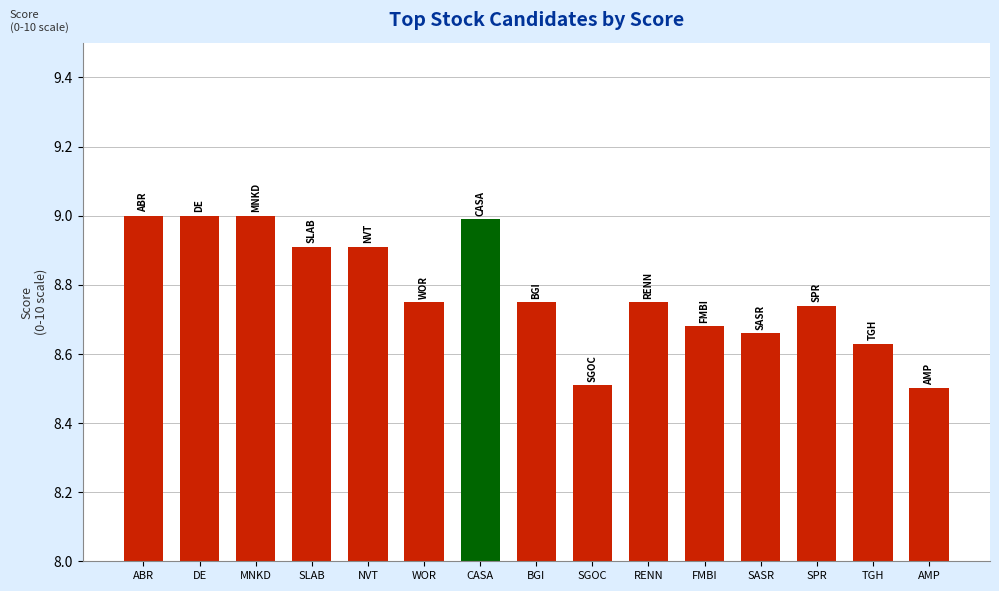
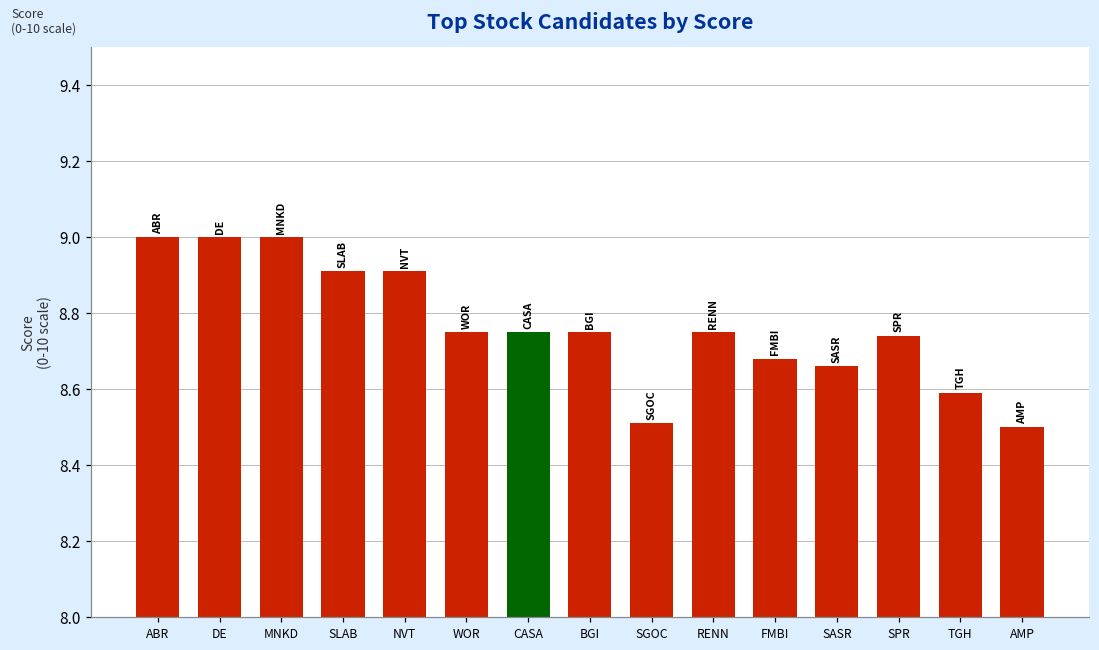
  {
    "ABR": 9.00,
    "DE": 9.00,
    "MNKD": 9.00,
    "SLAB": 8.91,
    "NVT": 8.91,
    "WOR": 8.75,
-   "CASA": 8.99,
+   "CASA": 8.75,
    "BGI": 8.75,
    "SGOC": 8.51,
    "RENN": 8.75,
    "FMBI": 8.68,
    "SASR": 8.66,
    "SPR": 8.74,
-   "TGH": 8.63,
+   "TGH": 8.59,
    "AMP": 8.50
  }
